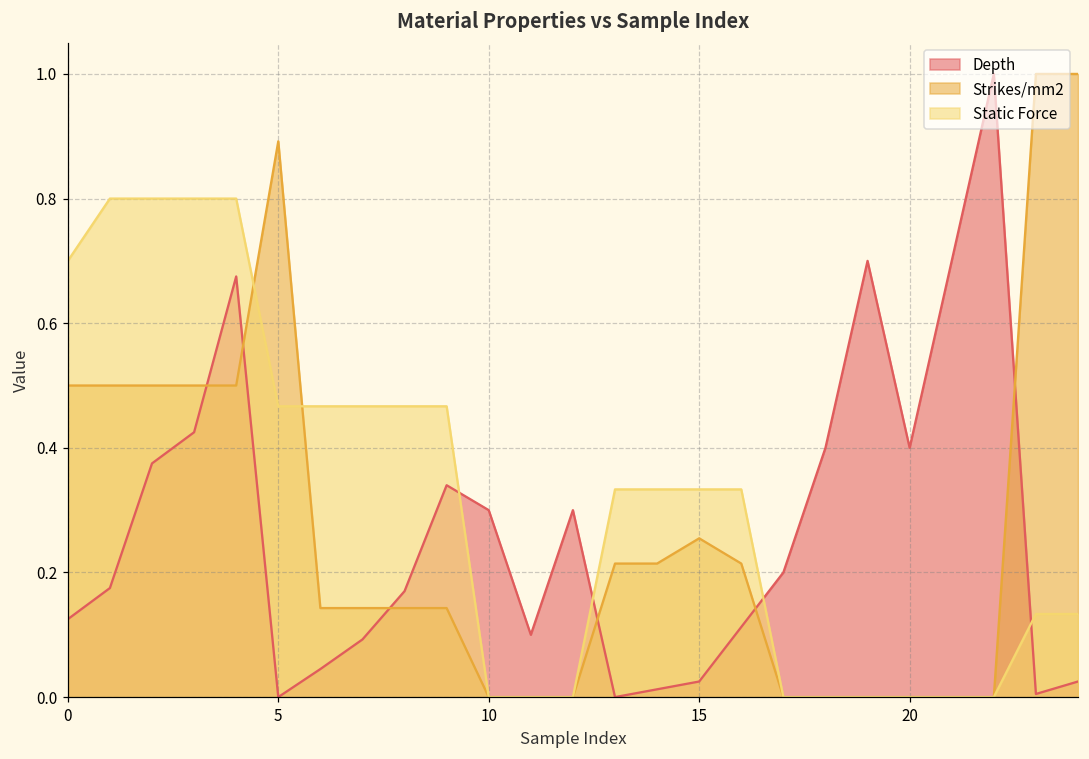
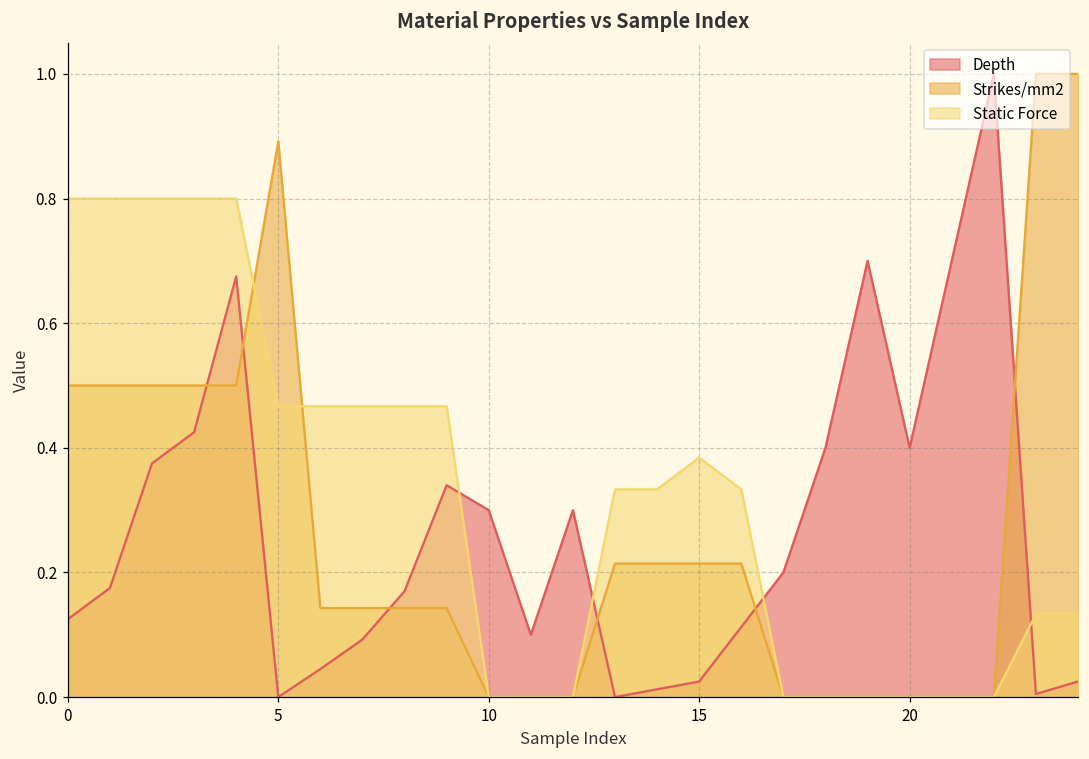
  {
    "Depth": {
      "0": 0.13,
      "5": 0.00,
      "10": 0.30,
      "15": 0.03,
      "20": 0.40
    },
    "Strikes/mm2": {
      "0": 0.50,
      "5": 0.89,
-     "15": 0.25
+     "15": 0.21
    },
    "Static Force": {
-     "0": 0.7,
+     "0": 0.8,
      "5": 0.47,
-     "15": 0.33
+     "15": 0.38
    }
  }
